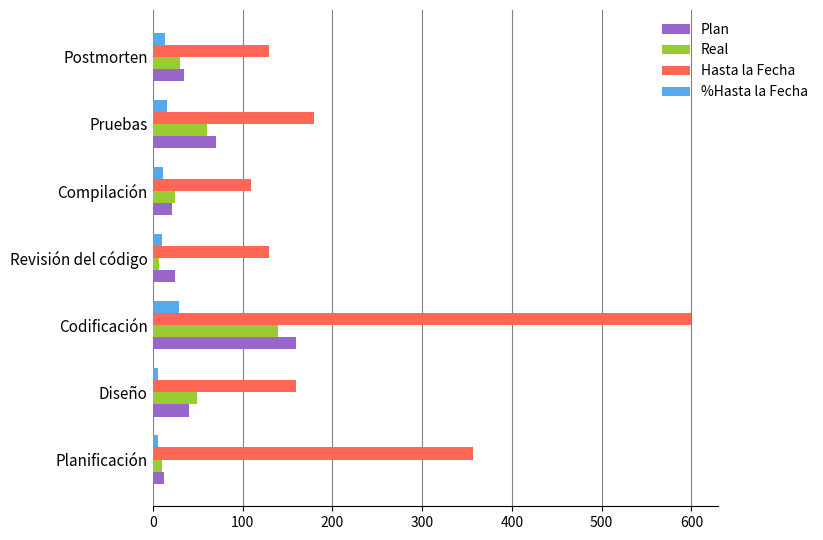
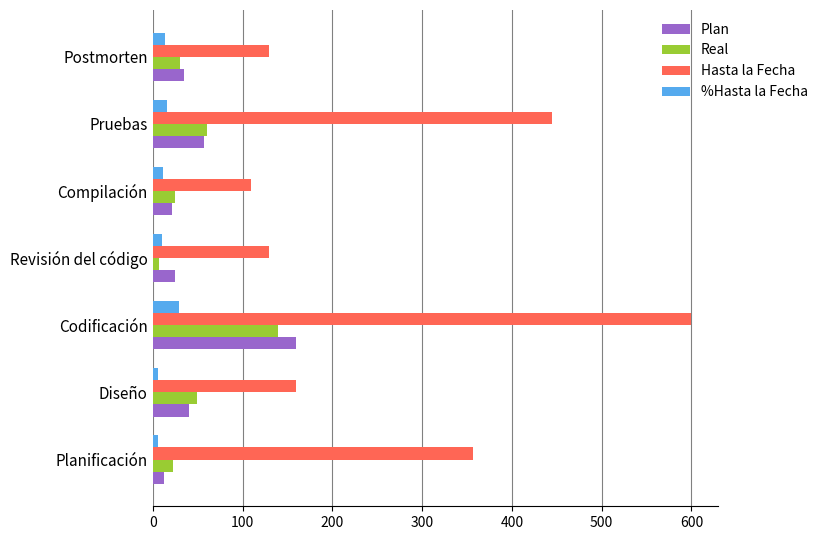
  {
    "Plan": {
      "Postmorten": 40,
-     "Pruebas": 70,
+     "Pruebas": 60,
      "Compilación": 20,
      "Revisión del código": 30,
      "Codificación": 160,
      "Diseño": 40,
      "Planificación": 10
    },
    "Real": {
      "Postmorten": 30,
      "Pruebas": 60,
      "Compilación": 30,
      "Revisión del código": 10,
      "Codificación": 140,
      "Diseño": 50,
-     "Planificación": 10
+     "Planificación": 20
    },
    "Hasta la Fecha": {
      "Postmorten": 130,
-     "Pruebas": 180,
+     "Pruebas": 450,
      "Compilación": 110,
      "Revisión del código": 130,
      "Codificación": 600,
      "Diseño": 160,
      "Planificación": 360
    },
    "%Hasta la Fecha": {
      "Postmorten": 10,
      "Pruebas": 20,
      "Compilación": 10,
      "Revisión del código": 10,
      "Codificación": 30,
      "Diseño": 10,
      "Planificación": 10
    }
  }
